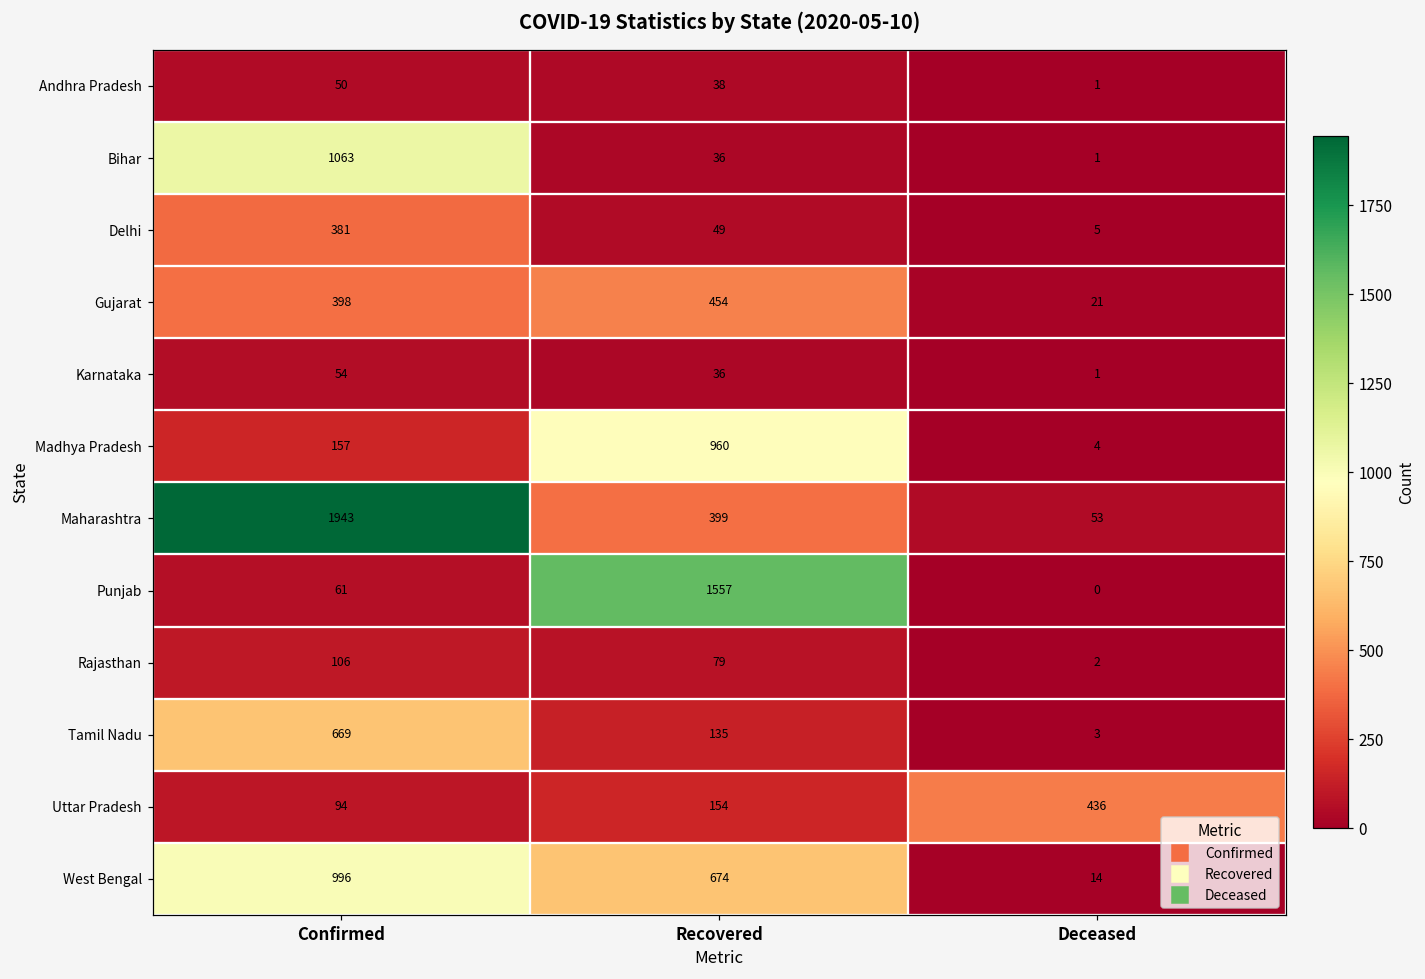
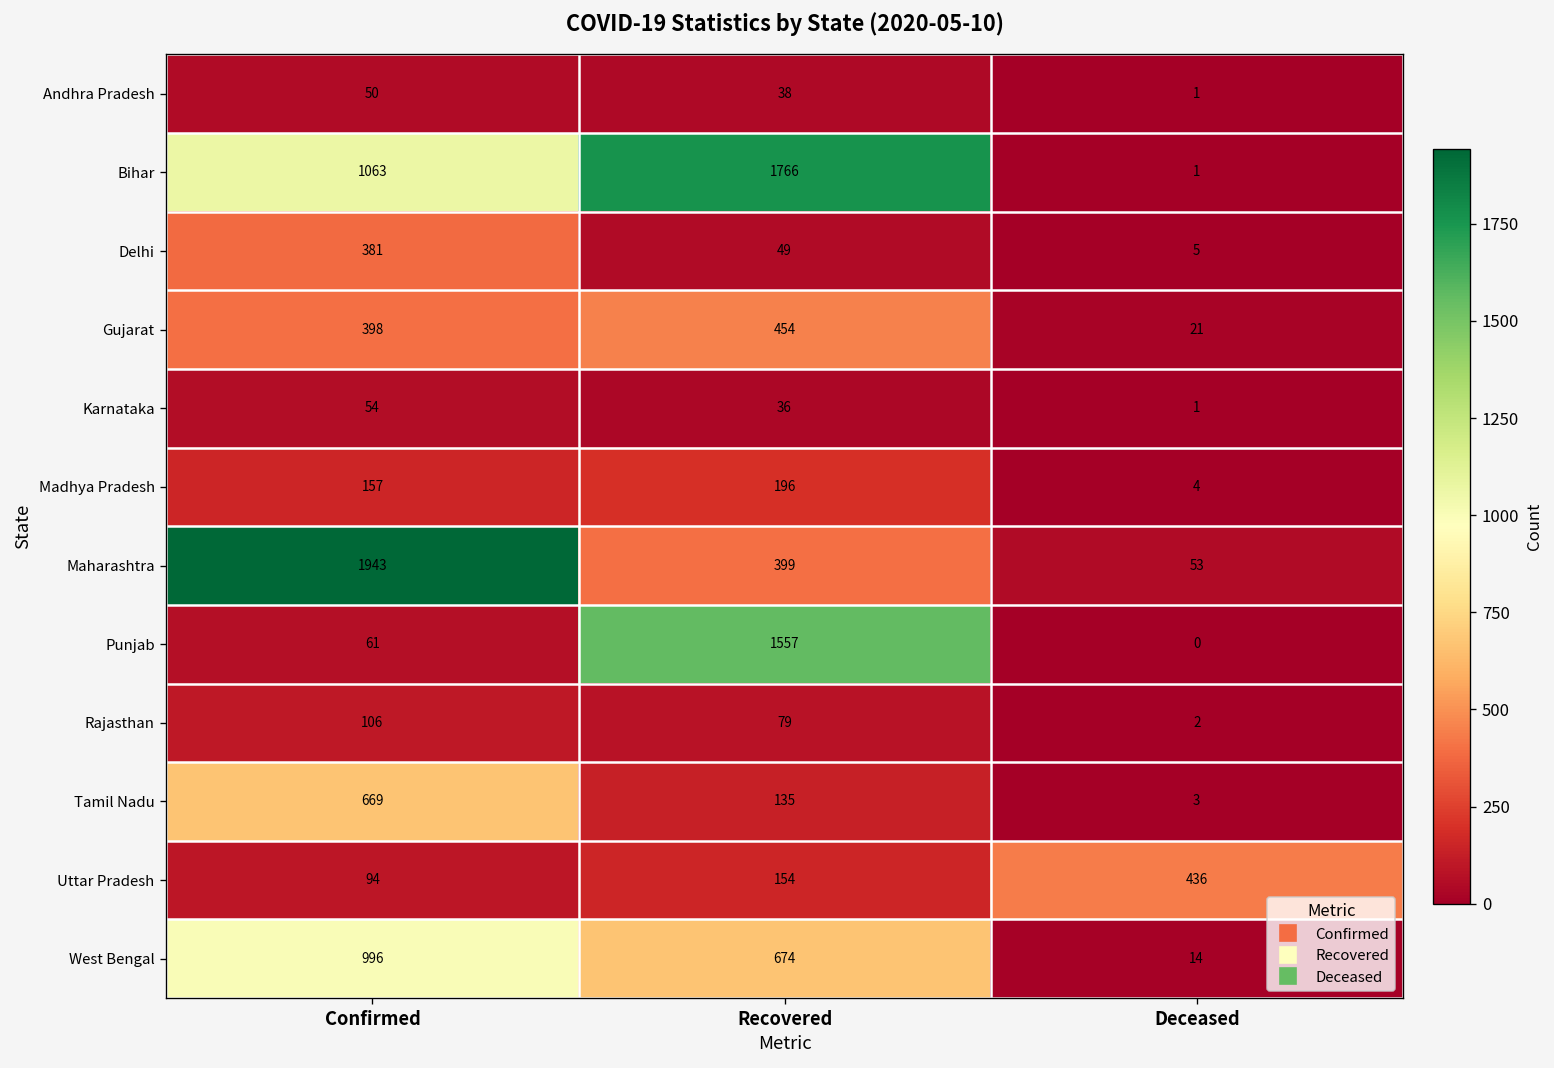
  {
    "Andhra Pradesh": {
      "Confirmed": 50,
      "Recovered": 38,
      "Deceased": 1
    },
    "Bihar": {
      "Confirmed": 1063,
-     "Recovered": 36,
+     "Recovered": 1766,
      "Deceased": 1
    },
    "Delhi": {
      "Confirmed": 381,
      "Recovered": 49,
      "Deceased": 5
    },
    "Gujarat": {
      "Confirmed": 398,
      "Recovered": 454,
      "Deceased": 21
    },
    "Karnataka": {
      "Confirmed": 54,
      "Recovered": 36,
      "Deceased": 1
    },
    "Madhya Pradesh": {
      "Confirmed": 157,
-     "Recovered": 960,
+     "Recovered": 196,
      "Deceased": 4
    },
    "Maharashtra": {
      "Confirmed": 1943,
      "Recovered": 399,
      "Deceased": 53
    },
    "Punjab": {
      "Confirmed": 61,
      "Recovered": 1557,
      "Deceased": 0
    },
    "Rajasthan": {
      "Confirmed": 106,
      "Recovered": 79,
      "Deceased": 2
    },
    "Tamil Nadu": {
      "Confirmed": 669,
      "Recovered": 135,
      "Deceased": 3
    },
    "Uttar Pradesh": {
      "Confirmed": 94,
      "Recovered": 154,
      "Deceased": 436
    },
    "West Bengal": {
      "Confirmed": 996,
      "Recovered": 674,
      "Deceased": 14
    }
  }
